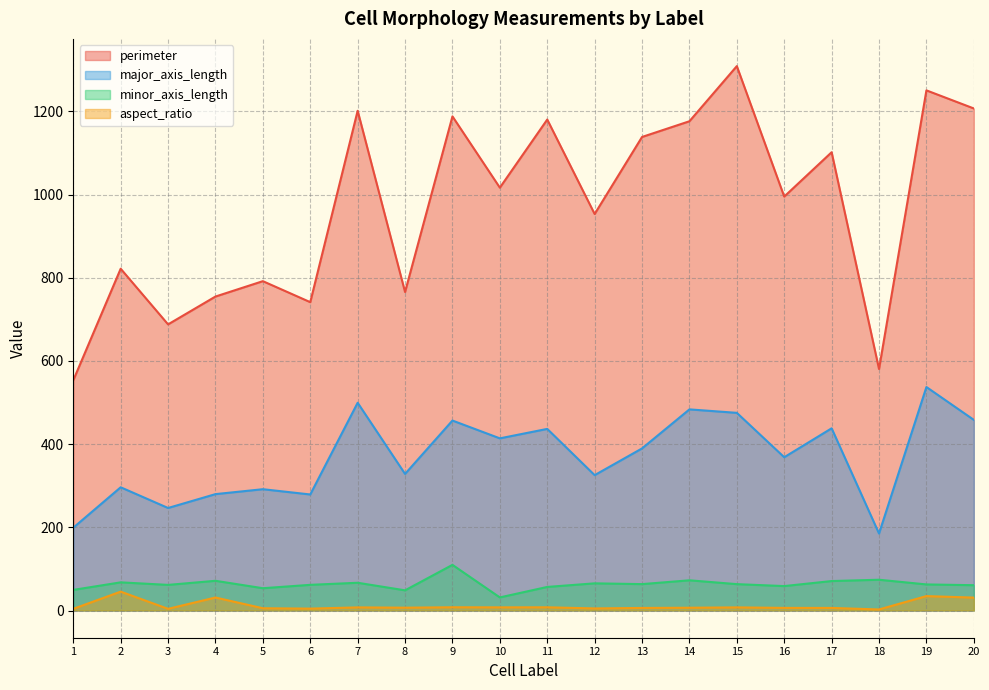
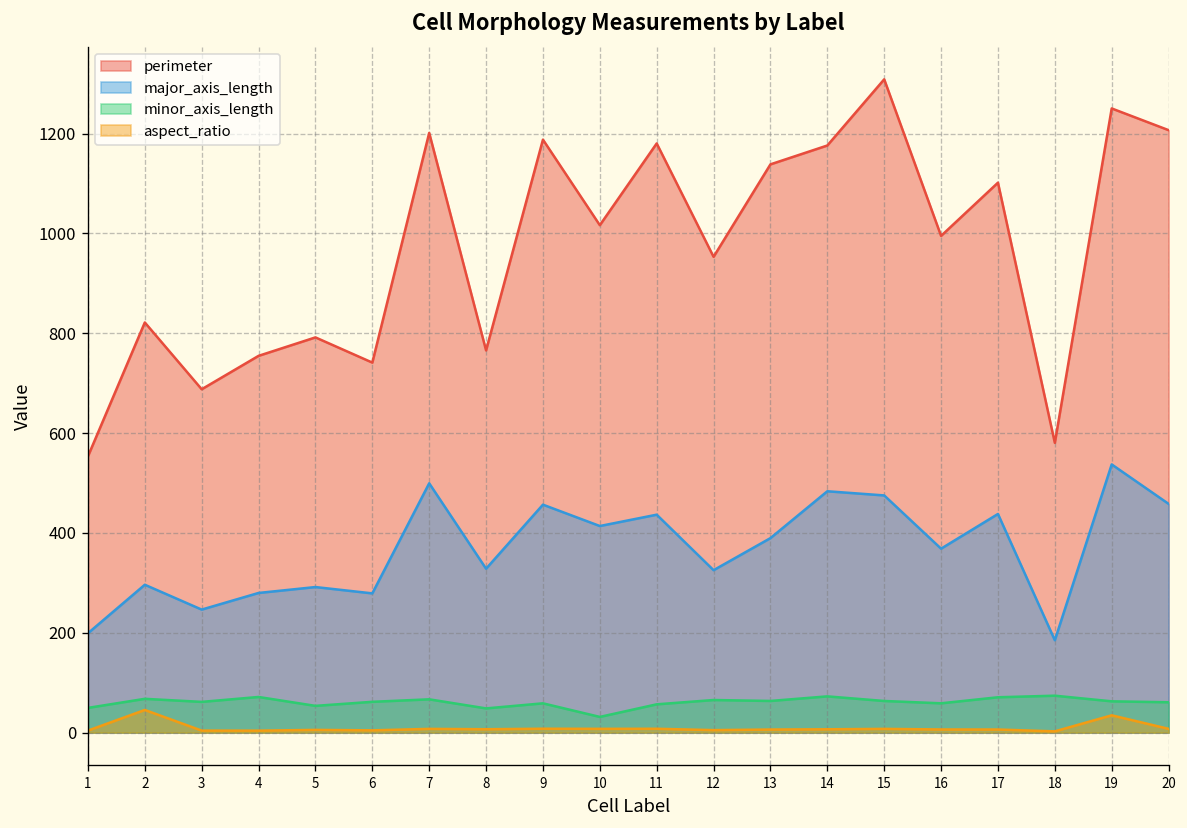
  {
    "perimeter": {
      "1": 550,
      "2": 820,
      "3": 690,
      "4": 750,
      "5": 790,
      "6": 740,
      "7": 1200,
      "8": 770,
      "9": 1190,
      "10": 1020,
      "11": 1180,
      "12": 950,
      "13": 1140,
      "14": 1180,
      "15": 1310,
      "16": 1000,
      "17": 1100,
      "18": 580,
      "19": 1250,
      "20": 1210
    },
    "major_axis_length": {
      "1": 200,
      "2": 300,
      "3": 250,
      "4": 280,
      "5": 290,
      "6": 280,
      "7": 500,
      "8": 330,
      "9": 460,
      "10": 410,
      "11": 440,
      "12": 330,
      "13": 390,
      "14": 480,
      "15": 480,
      "16": 370,
      "17": 440,
      "18": 190,
      "19": 540,
      "20": 460
    },
    "minor_axis_length": {
      "1": 50,
      "2": 70,
      "3": 60,
      "4": 70,
      "5": 50,
      "6": 60,
      "7": 70,
      "8": 50,
-     "9": 110,
+     "9": 60,
      "10": 30,
      "11": 60,
      "12": 70,
      "13": 60,
      "14": 70,
      "15": 60,
      "16": 60,
      "17": 70,
      "18": 70,
      "19": 60,
      "20": 60
    },
    "aspect_ratio": {
      "1": 0,
      "2": 50,
      "3": 0,
-     "4": 30,
+     "4": 0,
      "5": 10,
      "6": 0,
      "7": 10,
      "8": 10,
      "9": 10,
      "10": 10,
      "11": 10,
      "12": 0,
      "13": 10,
      "14": 10,
      "15": 10,
      "16": 10,
      "17": 10,
      "18": 0,
      "19": 30,
-     "20": 30
+     "20": 10
    }
  }
